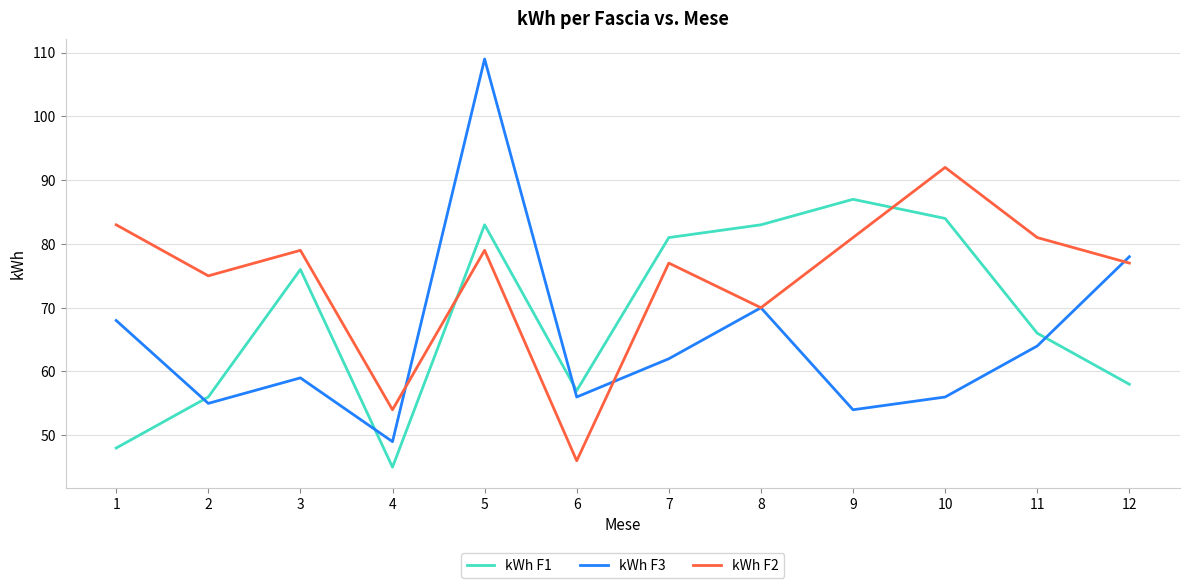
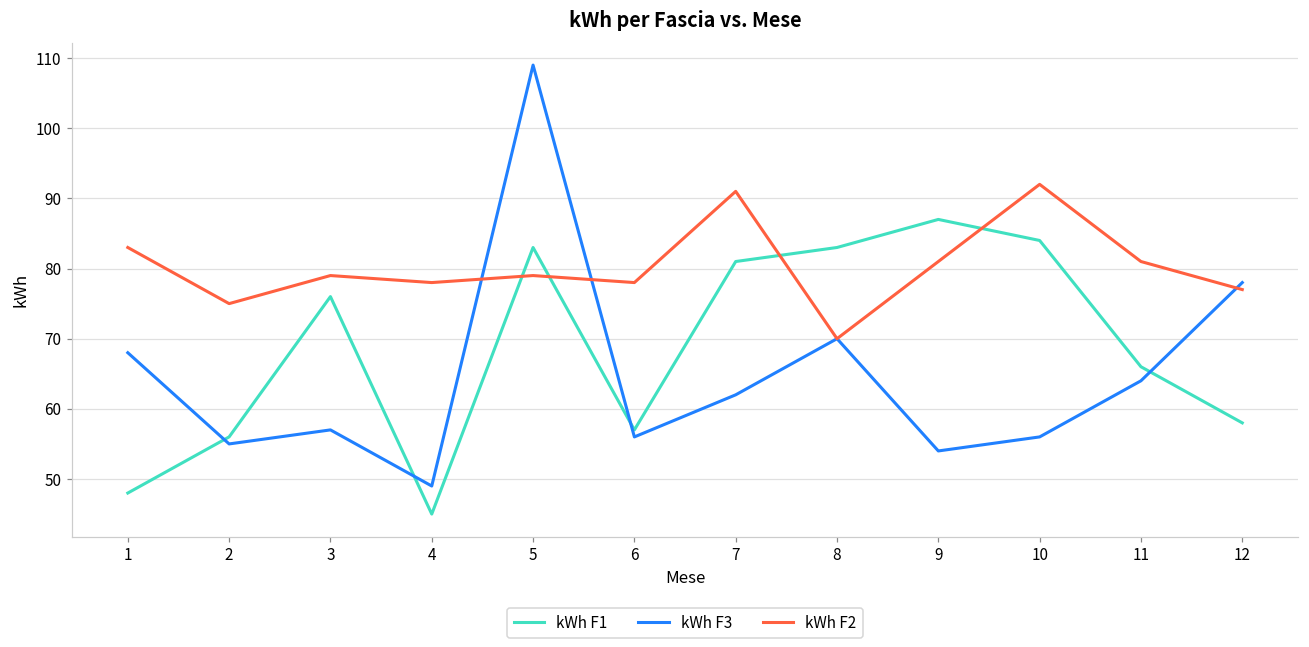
  {
    "kWh F1": {
      "1": 48,
      "2": 56,
      "3": 76,
      "4": 45,
      "5": 83,
      "6": 57,
      "7": 81,
      "8": 83,
      "9": 87,
      "10": 84,
      "11": 66,
      "12": 58
    },
    "kWh F3": {
      "1": 68,
      "2": 55,
-     "3": 59,
+     "3": 57,
      "4": 49,
      "5": 109,
      "6": 56,
      "7": 62,
      "9": 54,
      "10": 56,
      "11": 64,
      "12": 78
    },
    "kWh F2": {
      "1": 83,
      "2": 75,
      "3": 79,
-     "4": 54,
+     "4": 78,
      "5": 79,
-     "6": 46,
-     "7": 77,
+     "6": 78,
+     "7": 91,
      "9": 81,
      "10": 92,
      "11": 81,
      "12": 77
    }
  }
